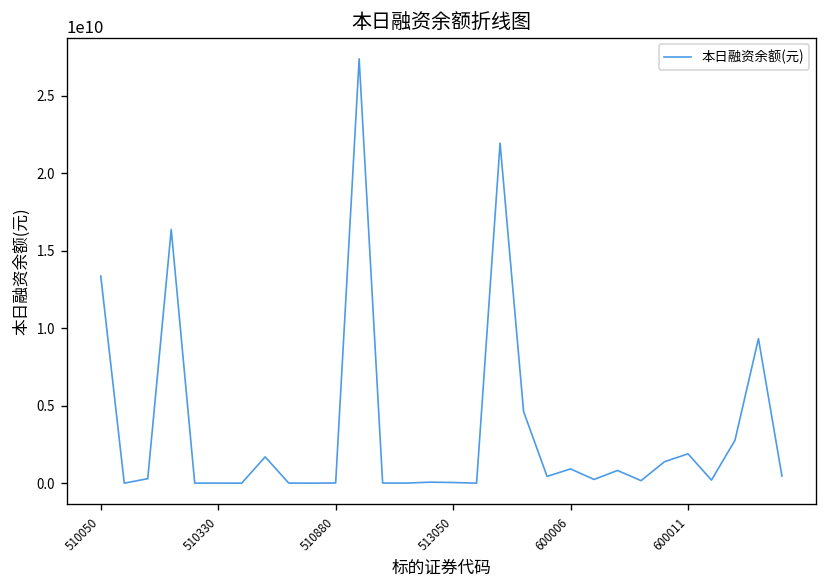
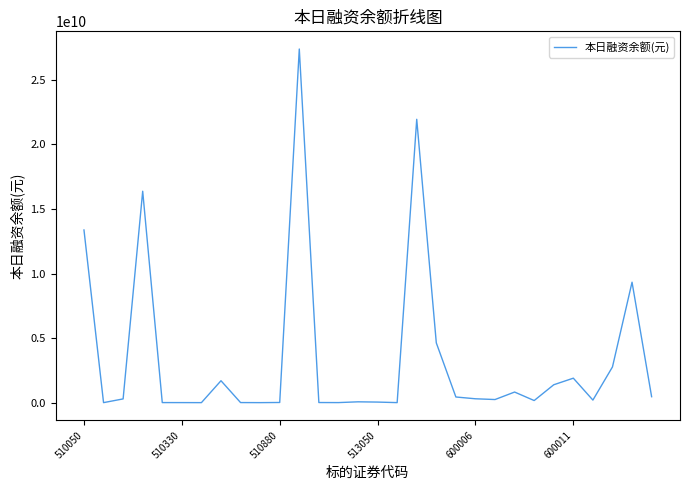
  {
    "510050": 13400000000,
    "510330": 0,
    "510880": 0,
    "513050": 0,
-   "600006": 900000000,
+   "600006": 300000000,
    "600011": 1900000000
  }
